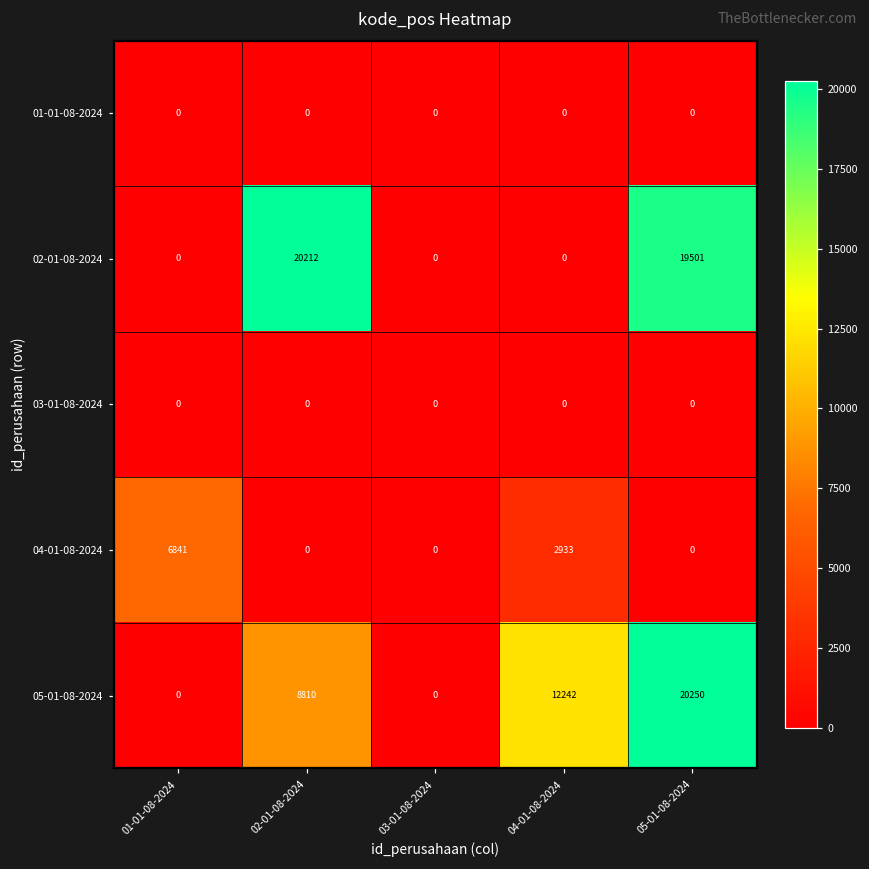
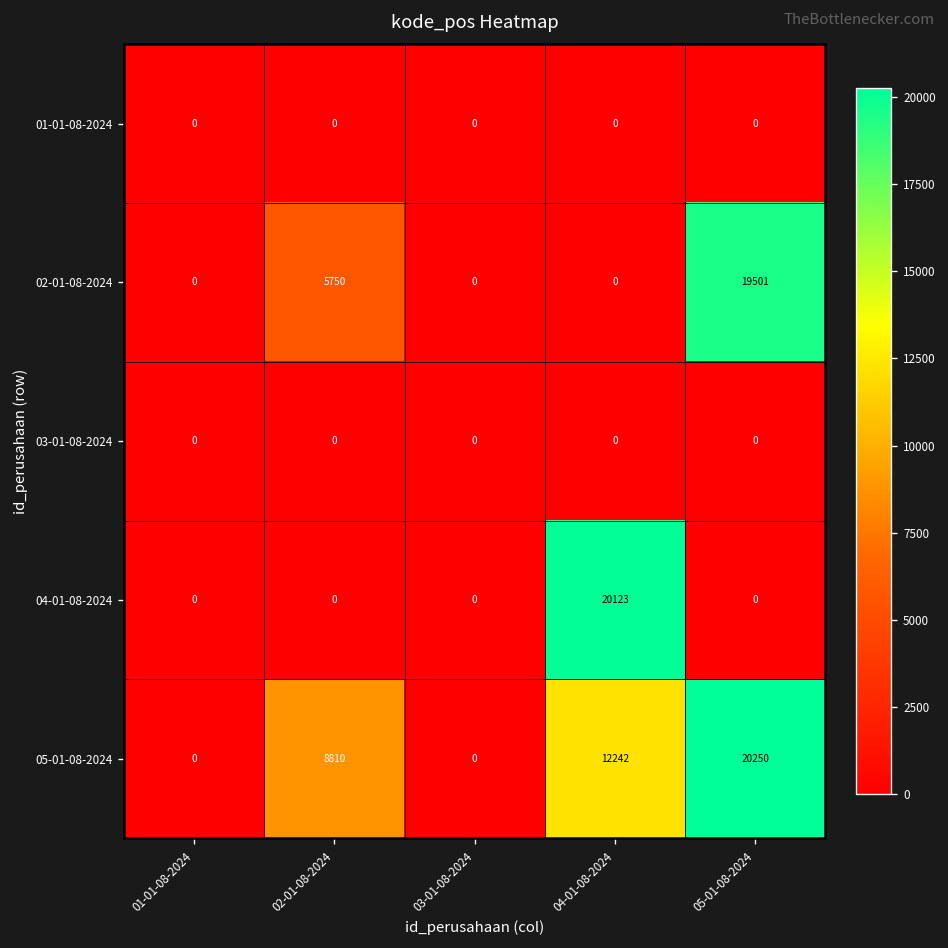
  {
    "01-01-08-2024": {
      "01-01-08-2024": 0,
      "02-01-08-2024": 0,
      "03-01-08-2024": 0,
      "04-01-08-2024": 0,
      "05-01-08-2024": 0
    },
    "02-01-08-2024": {
      "01-01-08-2024": 0,
-     "02-01-08-2024": 20212,
+     "02-01-08-2024": 5750,
      "03-01-08-2024": 0,
      "04-01-08-2024": 0,
      "05-01-08-2024": 19501
    },
    "03-01-08-2024": {
      "01-01-08-2024": 0,
      "02-01-08-2024": 0,
      "03-01-08-2024": 0,
      "04-01-08-2024": 0,
      "05-01-08-2024": 0
    },
    "04-01-08-2024": {
-     "01-01-08-2024": 6841,
+     "01-01-08-2024": 0,
      "02-01-08-2024": 0,
      "03-01-08-2024": 0,
-     "04-01-08-2024": 2933,
+     "04-01-08-2024": 20123,
      "05-01-08-2024": 0
    },
    "05-01-08-2024": {
      "01-01-08-2024": 0,
      "02-01-08-2024": 8810,
      "03-01-08-2024": 0,
      "04-01-08-2024": 12242,
      "05-01-08-2024": 20250
    }
  }
